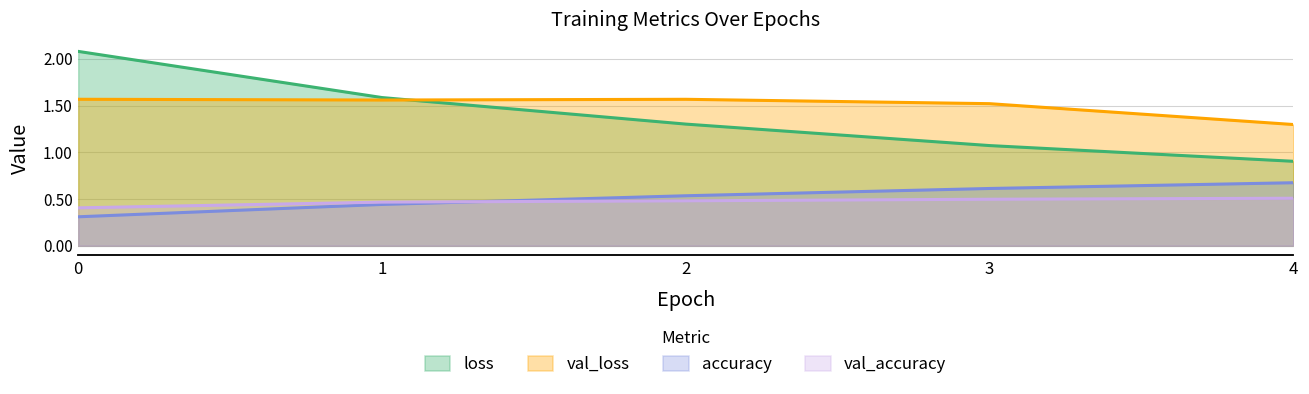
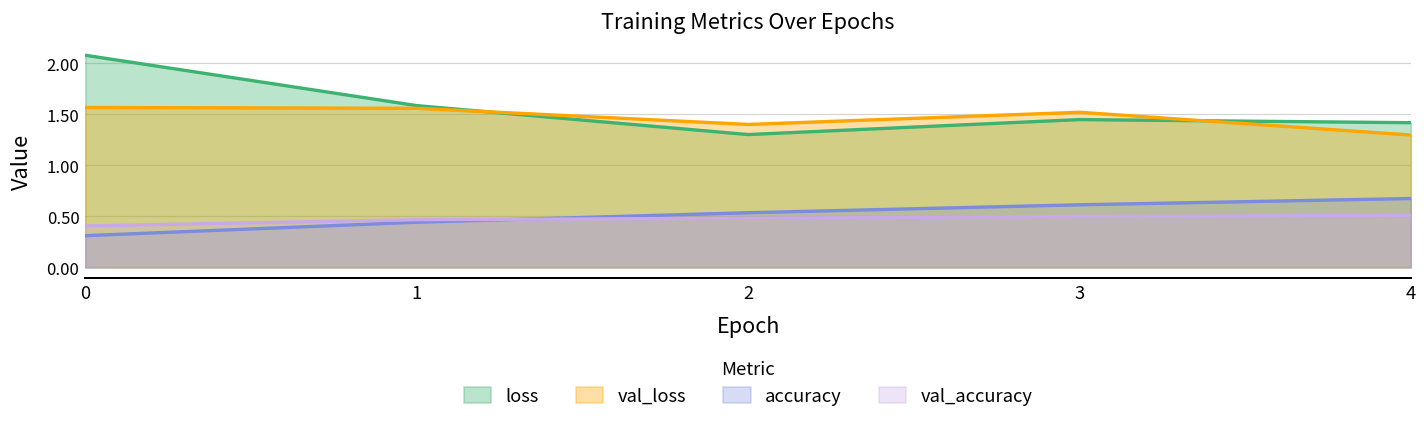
  {
    "loss": {
      "0": 2.1,
      "2": 1.3,
-     "3": 1.1,
-     "4": 0.9
+     "3": 1.4,
+     "4": 1.4
    },
    "val_loss": {
      "0": 1.6,
-     "2": 1.6,
+     "2": 1.4,
      "3": 1.5,
      "4": 1.3
    }
  }
